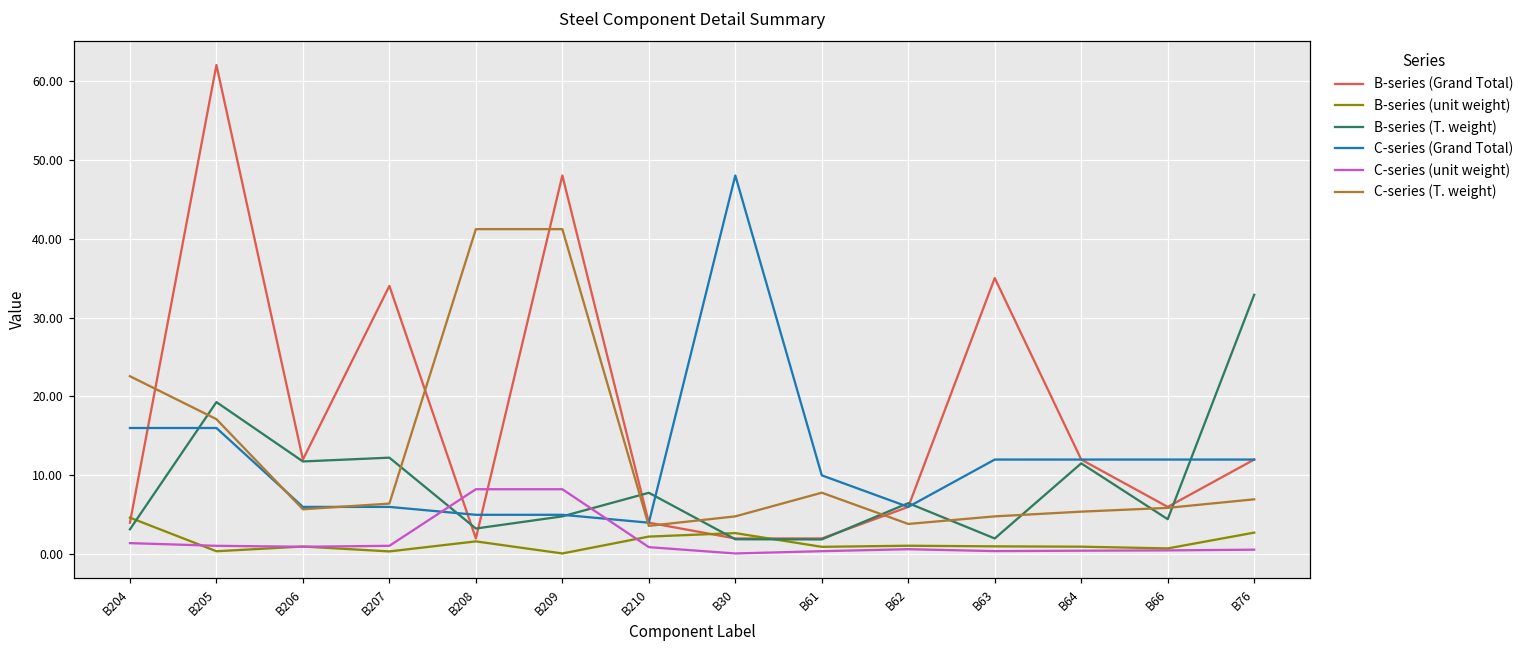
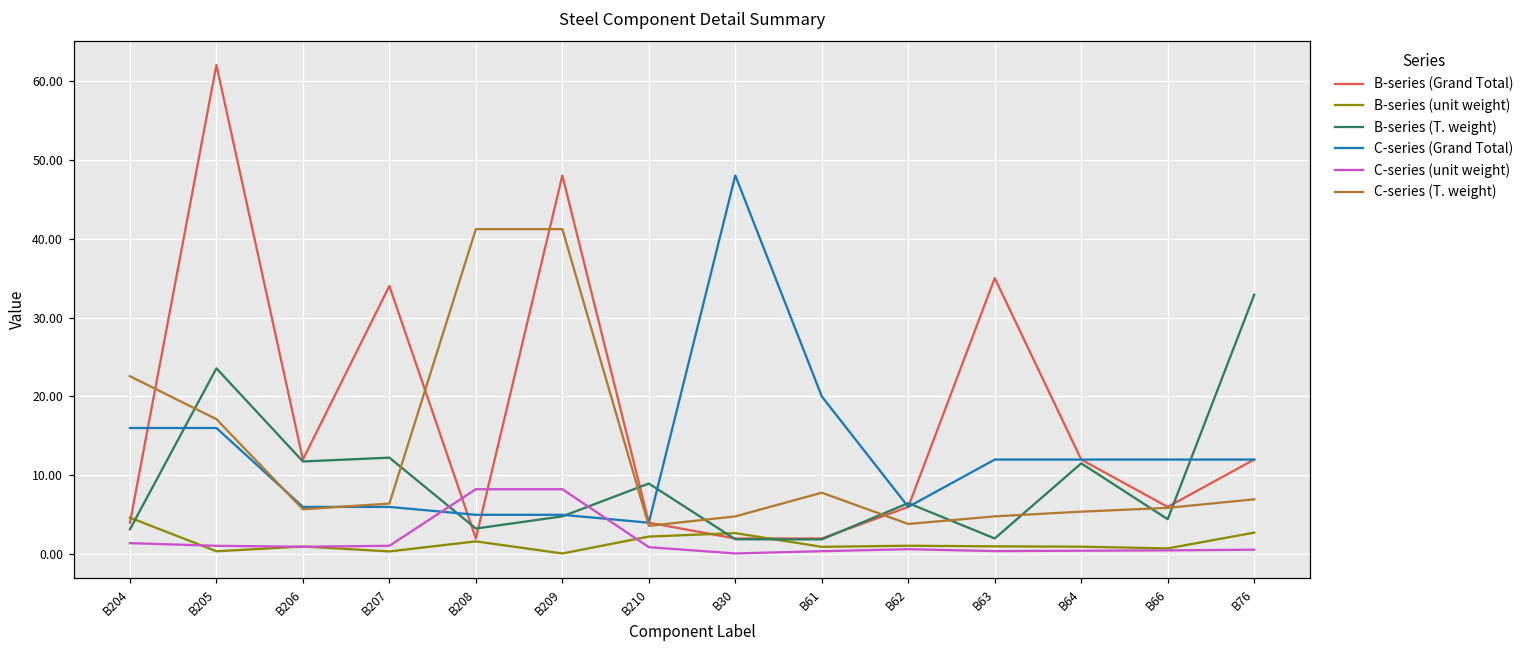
  {
    "B-series (Grand Total)": {
      "B204": 4,
      "B205": 62,
      "B207": 34,
      "B208": 2,
      "B209": 48,
      "B63": 35
    },
    "B-series (unit weight)": {
      "B204": 5,
      "B205": 0,
      "B207": 0,
      "B208": 2,
      "B209": 0,
      "B210": 2,
      "B30": 3,
      "B61": 1,
      "B62": 1,
      "B63": 1,
      "B64": 1,
      "B76": 3
    },
    "B-series (T. weight)": {
      "B204": 3,
-     "B205": 19,
+     "B205": 24,
      "B207": 12,
      "B208": 3,
-     "B210": 8,
+     "B210": 9,
      "B62": 6,
      "B63": 2,
      "B64": 12,
      "B66": 4,
      "B76": 33
    },
    "C-series (Grand Total)": {
      "B204": 16,
      "B205": 16,
      "B207": 6,
      "B208": 5,
      "B30": 48,
-     "B61": 10,
+     "B61": 20,
      "B63": 12,
      "B66": 12
    },
    "C-series (unit weight)": {
      "B204": 1,
      "B205": 1,
      "B207": 1,
      "B208": 8,
      "B209": 8,
      "B210": 1,
      "B30": 0,
      "B61": 0,
      "B62": 1,
      "B63": 0,
      "B64": 0,
      "B76": 1
    },
    "C-series (T. weight)": {
      "B204": 23,
      "B205": 17,
      "B207": 6,
      "B208": 41,
      "B209": 41,
      "B210": 4,
      "B30": 5,
      "B61": 8,
      "B62": 4,
      "B63": 5,
      "B64": 5,
      "B76": 7
    }
  }
